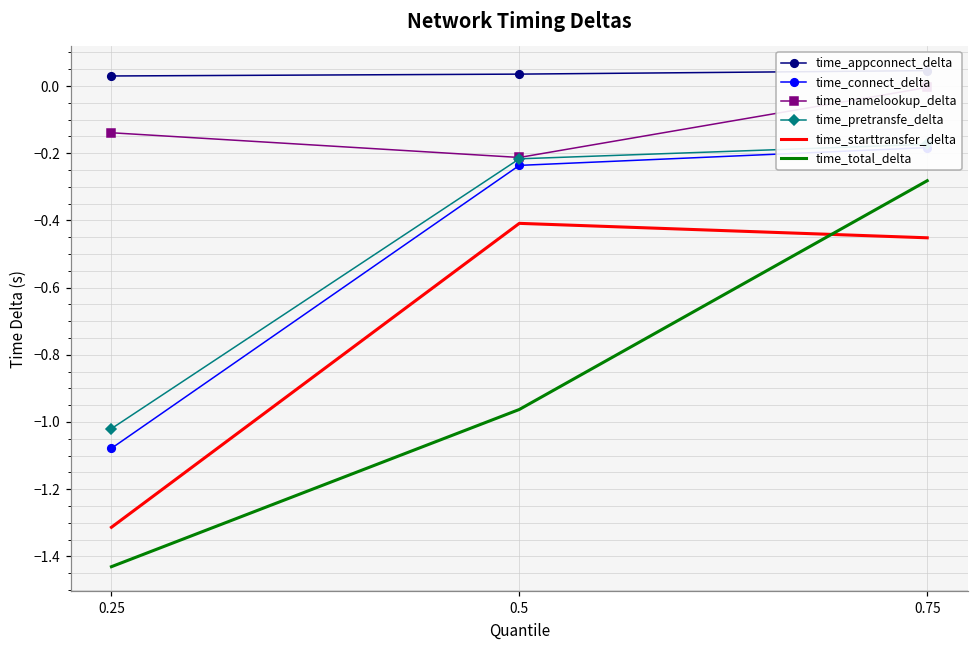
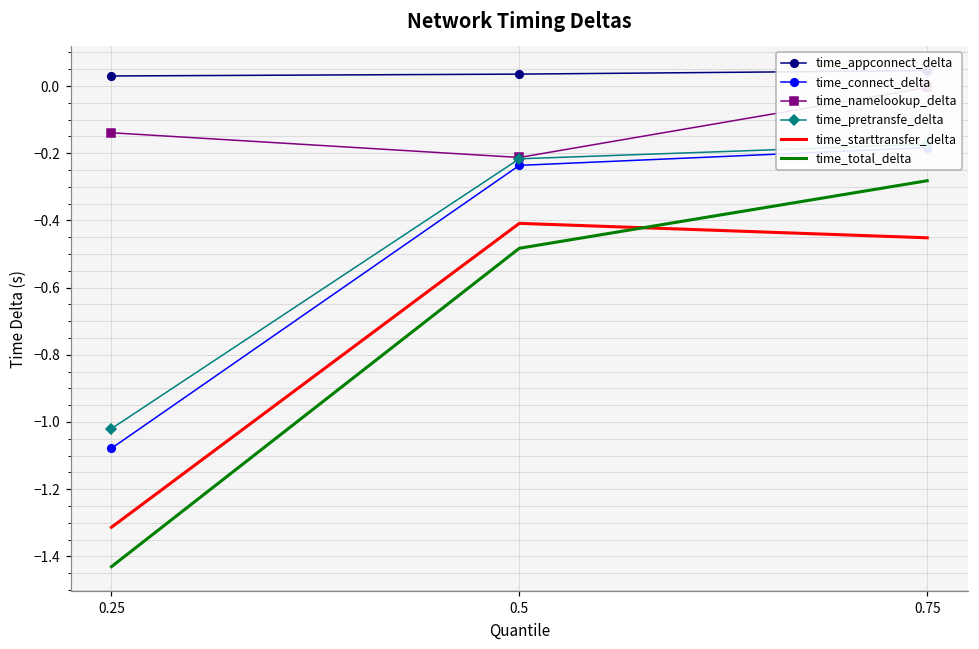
  {
    "time_appconnect_delta": {
      "0.25": 0.03,
      "0.5": 0.04
    },
    "time_connect_delta": {
      "0.25": -1.08,
      "0.5": -0.24
    },
    "time_namelookup_delta": {
      "0.25": -0.14
    },
    "time_pretransfe_delta": {
      "0.25": -1.02
    },
    "time_starttransfer_delta": {
      "0.25": -1.31,
      "0.5": -0.41,
      "0.75": -0.45
    },
    "time_total_delta": {
      "0.25": -1.43,
-     "0.5": -0.96,
+     "0.5": -0.48,
      "0.75": -0.28
    }
  }
